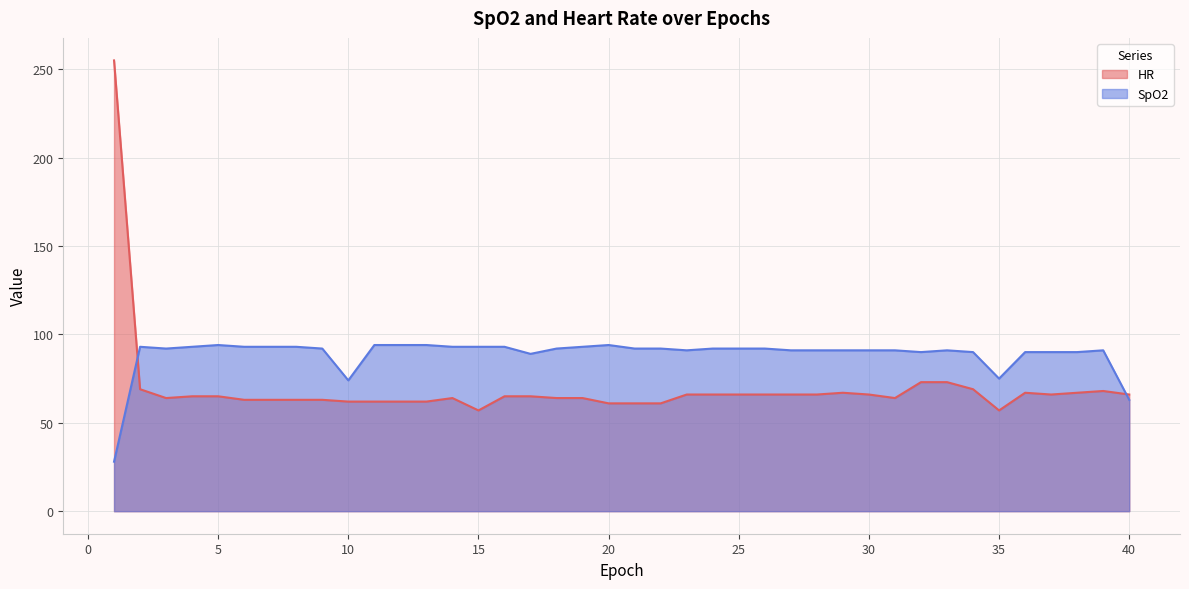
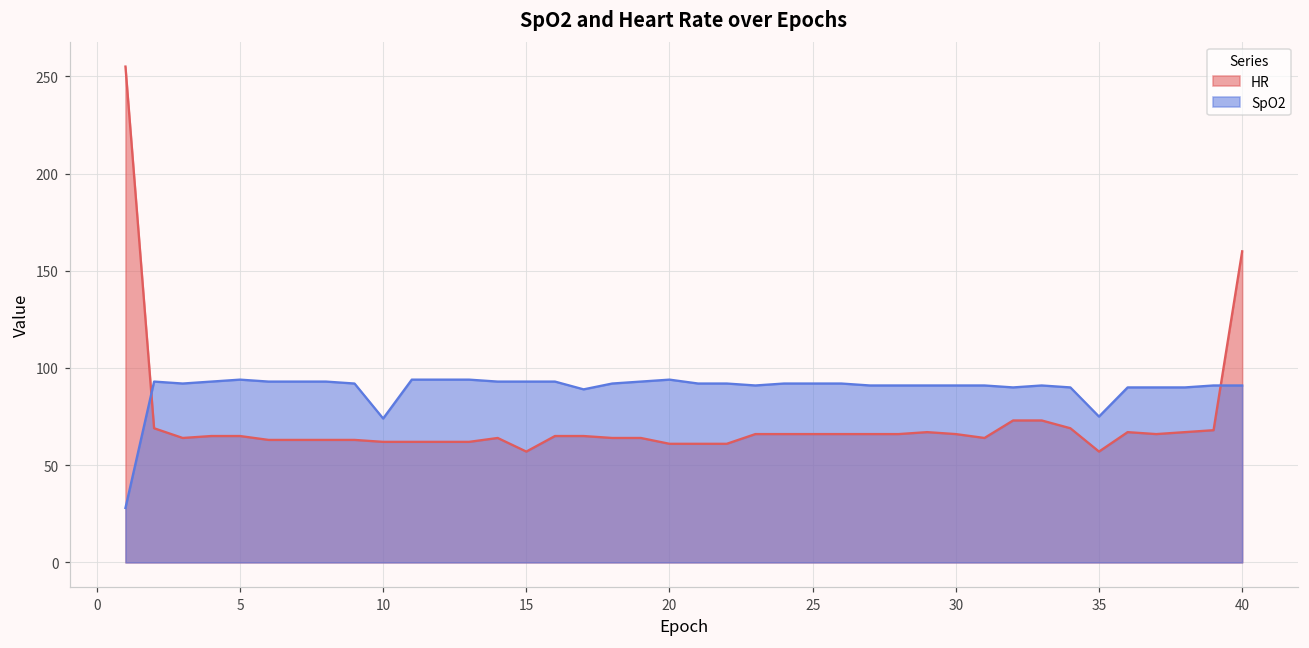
  {
    "HR": {
      "5": 65,
      "10": 62,
      "15": 57,
      "20": 61,
      "25": 66,
      "30": 66,
      "35": 57,
-     "40": 66
+     "40": 160
    },
    "SpO2": {
      "5": 94,
      "10": 74,
      "15": 93,
      "20": 94,
      "25": 92,
      "30": 91,
      "35": 75,
-     "40": 63
+     "40": 91
    }
  }
